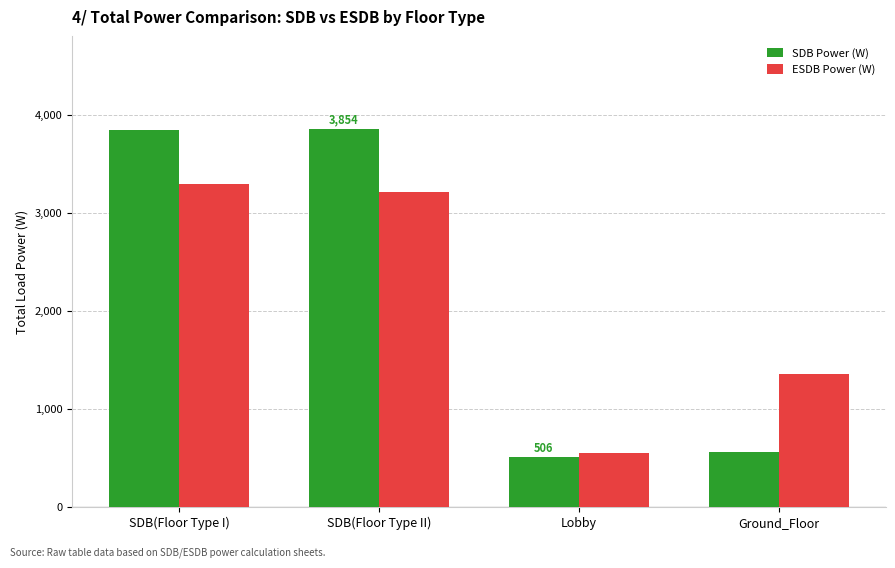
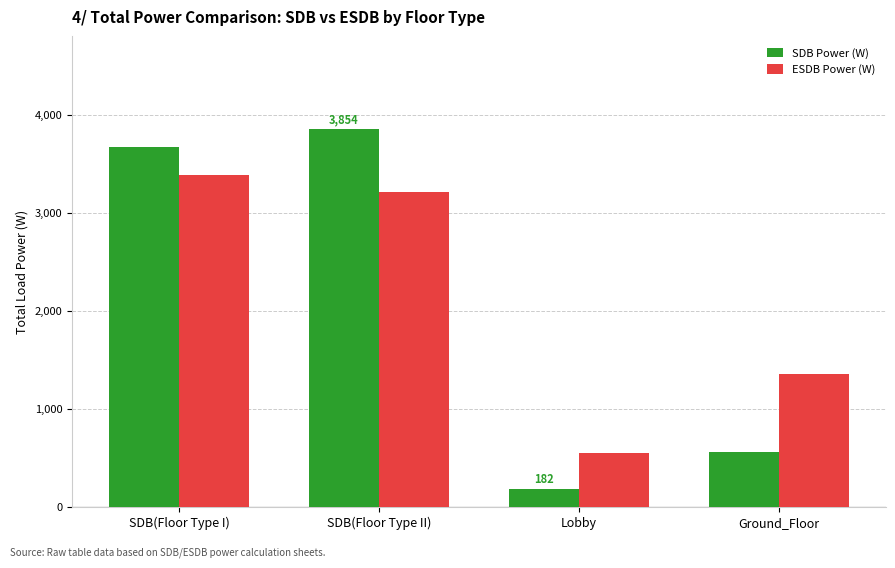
  {
    "SDB Power (W)": {
-     "SDB(Floor Type I)": "3,800",
+     "SDB(Floor Type I)": "3,700",
      "SDB(Floor Type II)": "3,854",
-     "Lobby": "506"
+     "Lobby": "182"
    },
    "ESDB Power (W)": {
-     "SDB(Floor Type I)": "3,300",
+     "SDB(Floor Type I)": "3,400",
      "SDB(Floor Type II)": "3,200",
      "Lobby": "500",
      "Ground_Floor": "1,400"
    }
  }
